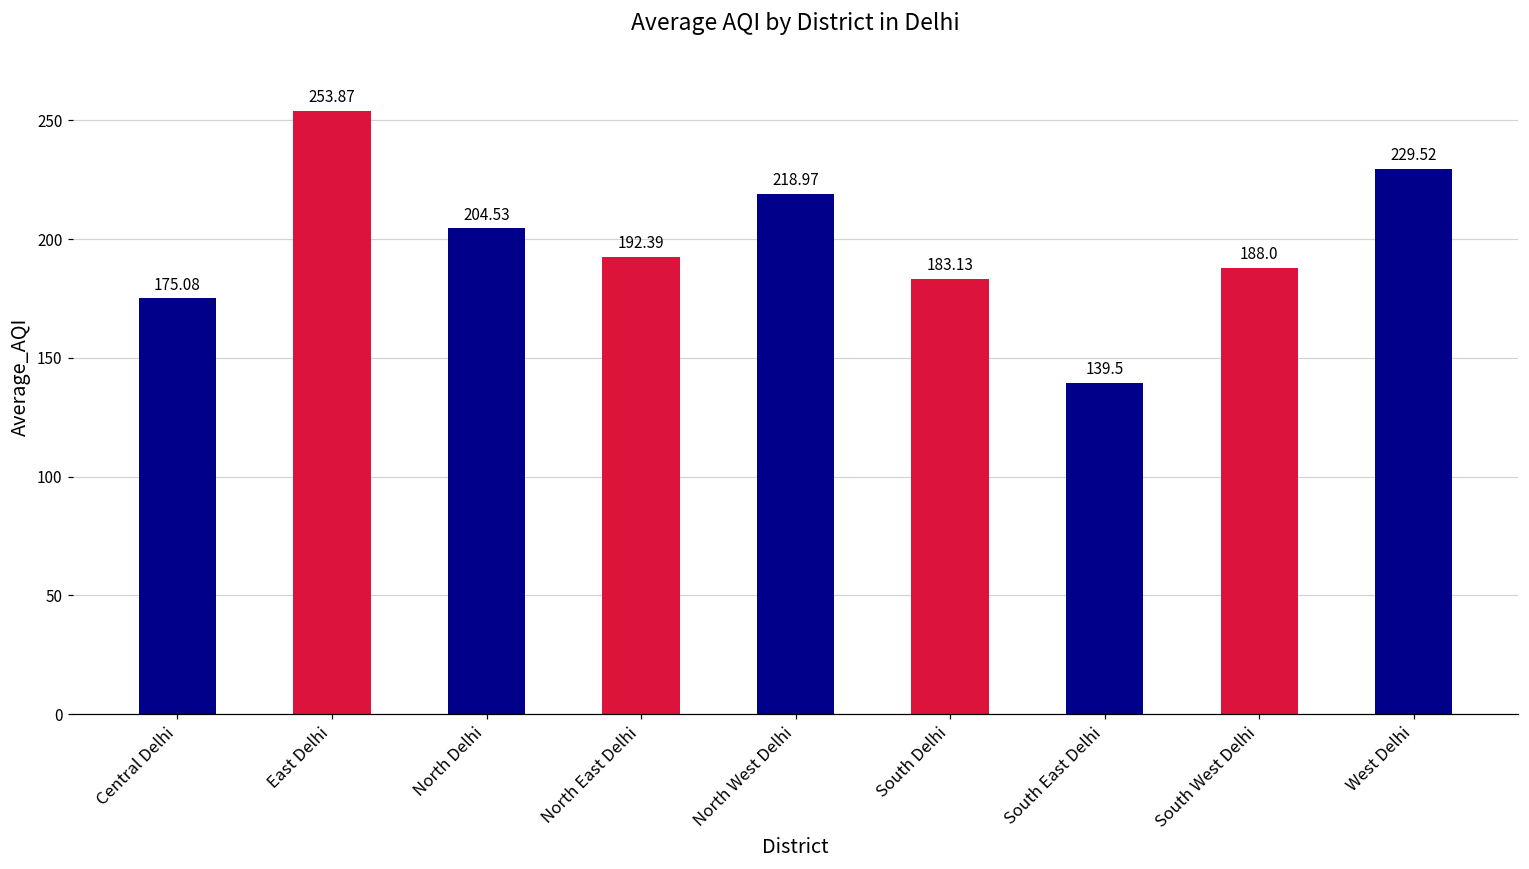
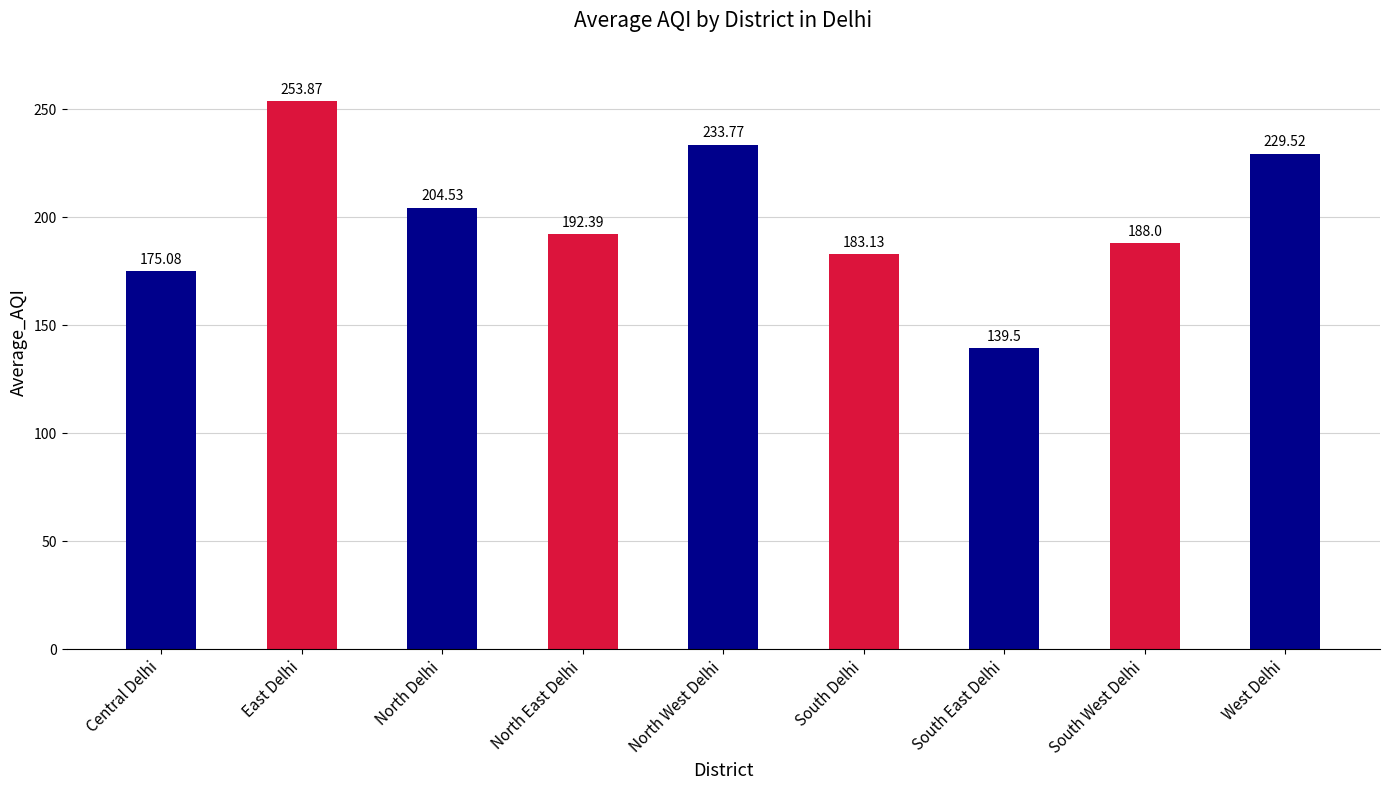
  {
    "Central Delhi": 175.08,
    "East Delhi": 253.87,
    "North Delhi": 204.53,
    "North East Delhi": 192.39,
-   "North West Delhi": 218.97,
+   "North West Delhi": 233.77,
    "South Delhi": 183.13,
    "South East Delhi": 139.5,
    "South West Delhi": 188.0,
    "West Delhi": 229.52
  }
